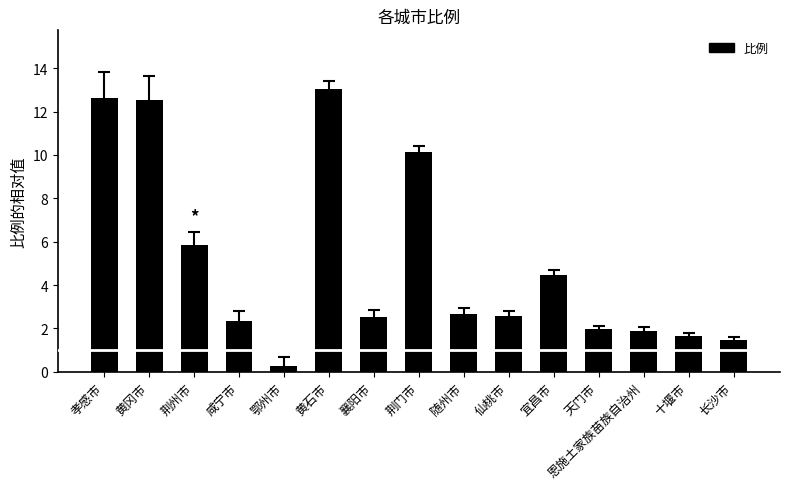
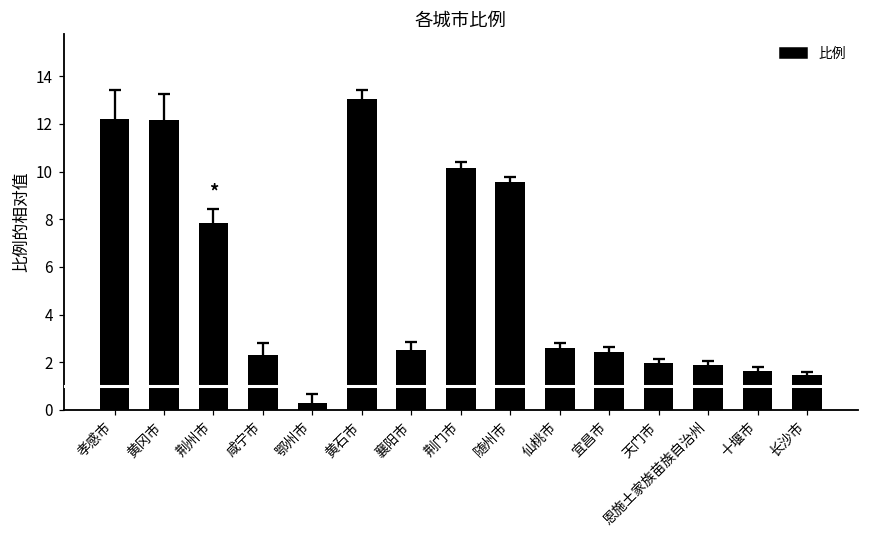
  {
    "比例": {
-     "孝感市": 12.6,
-     "黄冈市": 12.6,
-     "荆州市": 5.8,
+     "孝感市": 12.2,
+     "黄冈市": 12.2,
+     "荆州市": 7.8,
      "咸宁市": 2.3,
      "鄂州市": 0.3,
      "黄石市": 13.1,
      "襄阳市": 2.5,
      "荆门市": 10.2,
-     "随州市": 2.7,
+     "随州市": 9.6,
      "仙桃市": 2.6,
-     "宜昌市": 4.5,
+     "宜昌市": 2.4,
      "天门市": 2.0,
      "恩施土家族苗族自治州": 1.9,
      "十堰市": 1.7,
      "长沙市": 1.5
    }
  }
